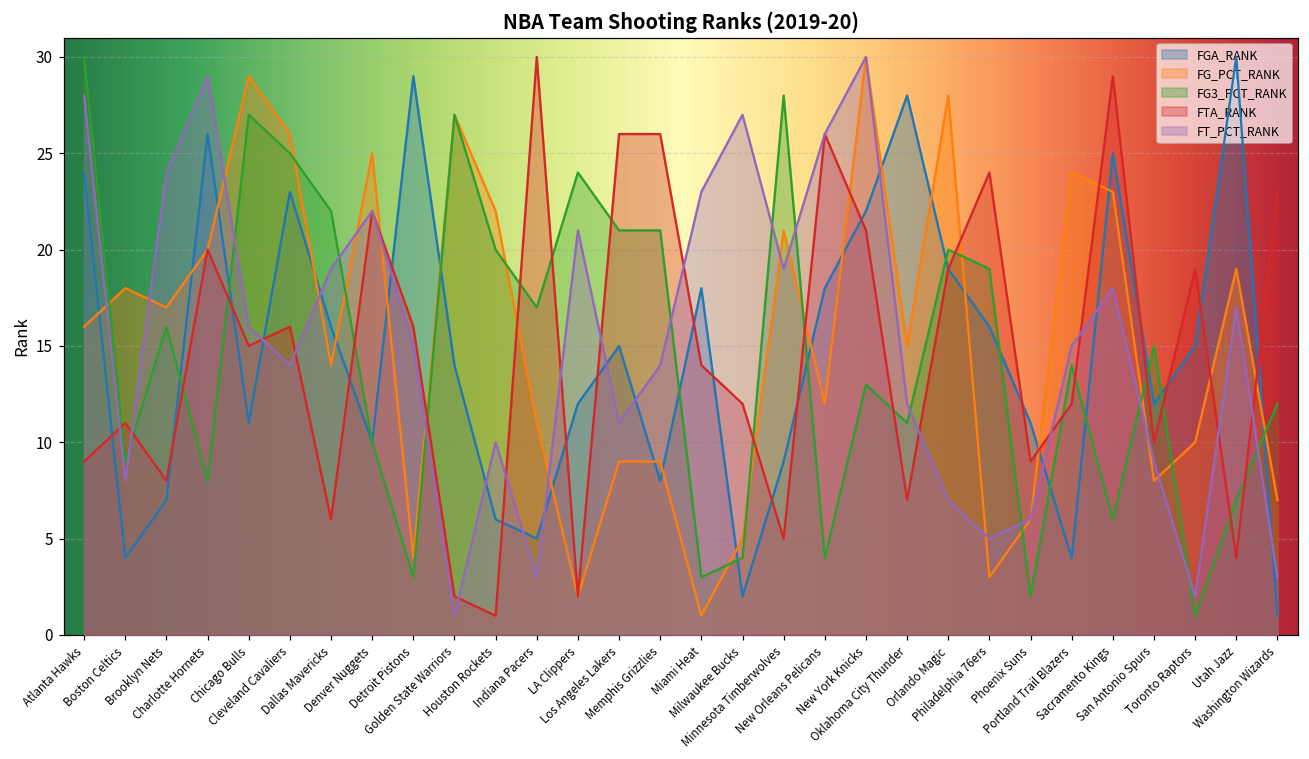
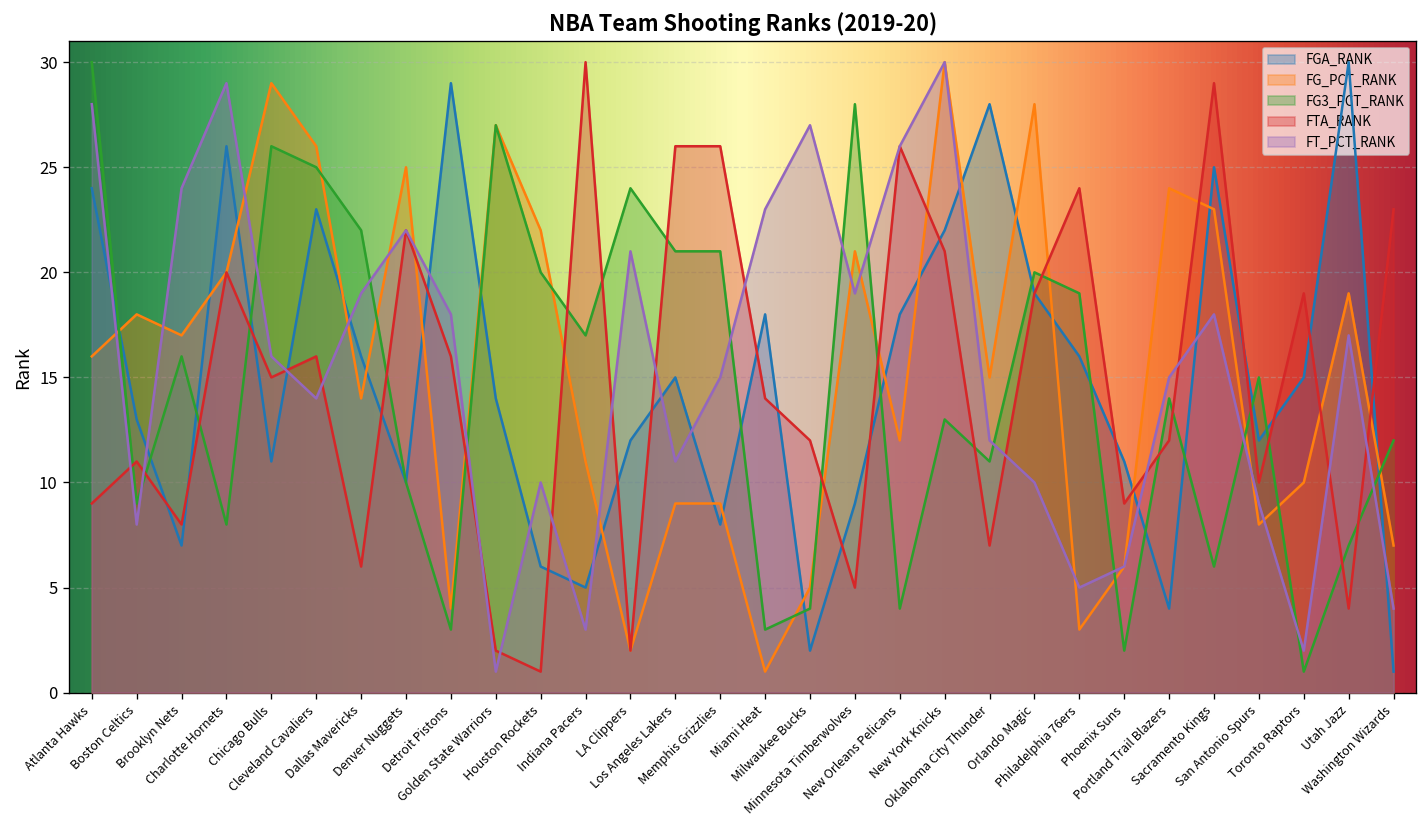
  {
    "FGA_RANK": {
      "Atlanta Hawks": 24,
-     "Boston Celtics": 4,
+     "Boston Celtics": 13,
      "Brooklyn Nets": 7,
      "Charlotte Hornets": 26,
      "Chicago Bulls": 11,
      "Cleveland Cavaliers": 23,
      "Dallas Mavericks": 16,
      "Detroit Pistons": 29,
      "Golden State Warriors": 14,
      "Houston Rockets": 6,
      "Indiana Pacers": 5,
      "LA Clippers": 12,
      "Los Angeles Lakers": 15,
      "Memphis Grizzlies": 8,
      "Miami Heat": 18,
      "Milwaukee Bucks": 2,
      "Minnesota Timberwolves": 9,
      "New Orleans Pelicans": 18,
      "New York Knicks": 22,
      "Oklahoma City Thunder": 28,
      "Philadelphia 76ers": 16,
      "Phoenix Suns": 11,
      "Portland Trail Blazers": 4,
      "Sacramento Kings": 25,
      "San Antonio Spurs": 12,
      "Toronto Raptors": 15,
      "Washington Wizards": 1
    },
    "FG3_PCT_RANK": {
      "Atlanta Hawks": 30,
      "Boston Celtics": 9,
      "Brooklyn Nets": 16,
      "Charlotte Hornets": 8,
-     "Chicago Bulls": 27,
+     "Chicago Bulls": 26,
      "Cleveland Cavaliers": 25,
      "Dallas Mavericks": 22,
      "Detroit Pistons": 3,
      "Houston Rockets": 20,
      "Indiana Pacers": 17,
      "LA Clippers": 24,
      "Los Angeles Lakers": 21,
      "Memphis Grizzlies": 21,
      "Miami Heat": 3,
      "Milwaukee Bucks": 4,
      "Minnesota Timberwolves": 28,
      "New Orleans Pelicans": 4,
      "New York Knicks": 13,
      "Oklahoma City Thunder": 11,
      "Orlando Magic": 20,
      "Philadelphia 76ers": 19,
      "Phoenix Suns": 2,
      "Portland Trail Blazers": 14,
      "Sacramento Kings": 6,
      "San Antonio Spurs": 15,
      "Toronto Raptors": 1,
      "Utah Jazz": 7,
      "Washington Wizards": 12
    },
    "FT_PCT_RANK": {
      "Atlanta Hawks": 28,
      "Boston Celtics": 8,
      "Brooklyn Nets": 24,
      "Charlotte Hornets": 29,
      "Chicago Bulls": 16,
      "Cleveland Cavaliers": 14,
      "Dallas Mavericks": 19,
-     "Detroit Pistons": 15,
+     "Detroit Pistons": 18,
      "Golden State Warriors": 1,
      "Houston Rockets": 10,
      "Indiana Pacers": 3,
      "LA Clippers": 21,
      "Los Angeles Lakers": 11,
-     "Memphis Grizzlies": 14,
+     "Memphis Grizzlies": 15,
      "Miami Heat": 23,
      "Milwaukee Bucks": 27,
      "Minnesota Timberwolves": 19,
      "Oklahoma City Thunder": 12,
-     "Orlando Magic": 7,
+     "Orlando Magic": 10,
      "Philadelphia 76ers": 5,
      "Portland Trail Blazers": 15,
      "Sacramento Kings": 18,
      "San Antonio Spurs": 9,
      "Toronto Raptors": 2,
      "Utah Jazz": 17,
-     "Washington Wizards": 3
+     "Washington Wizards": 4
    }
  }
